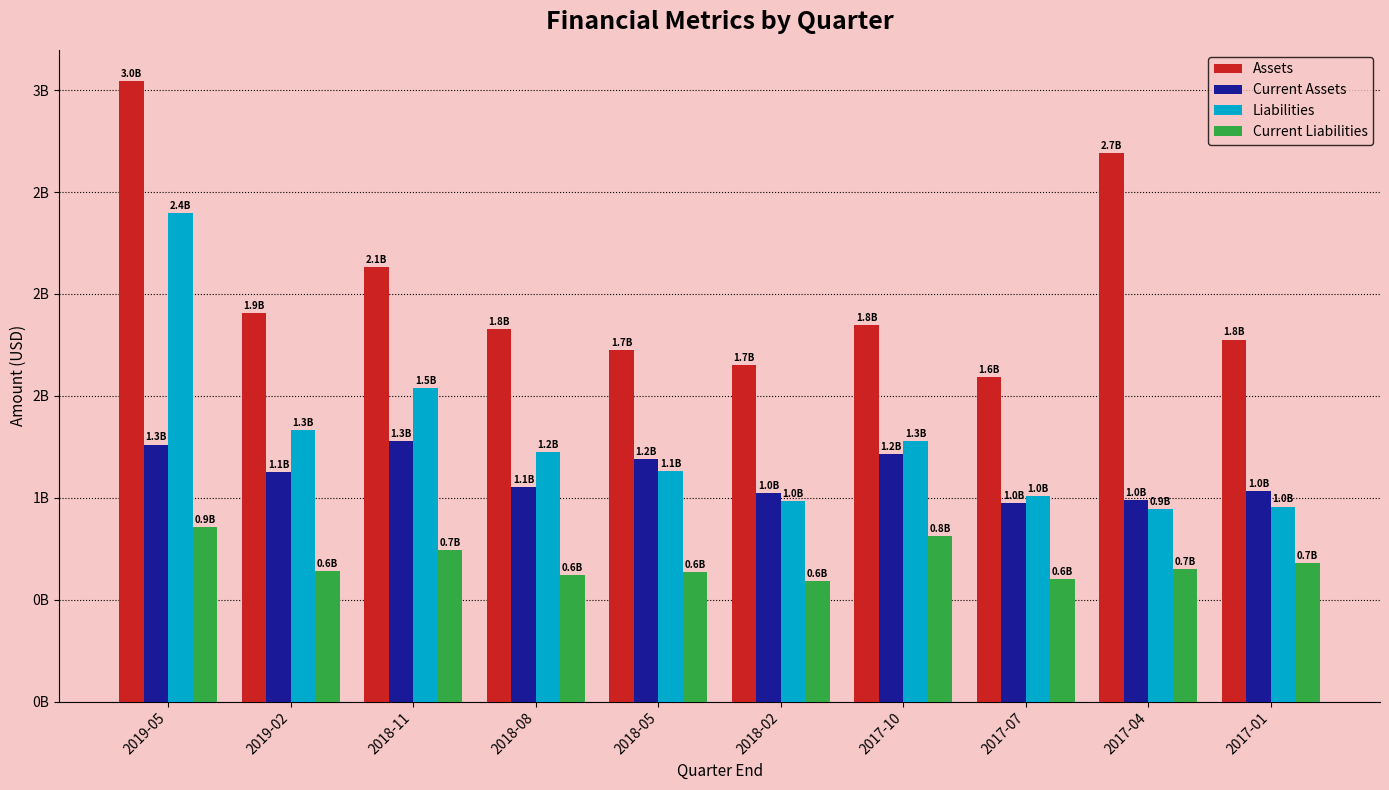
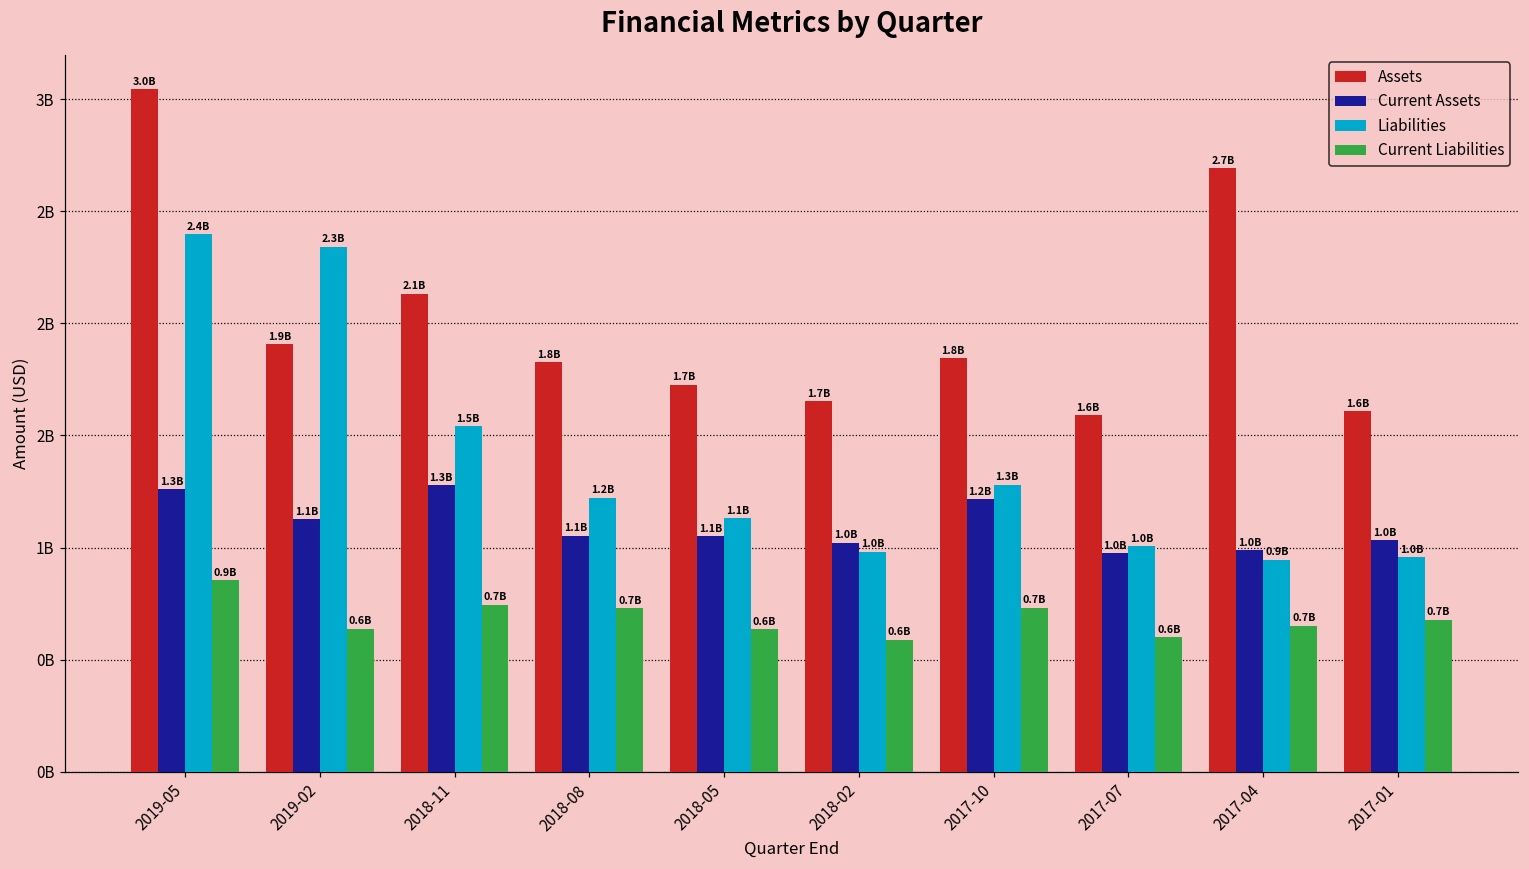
  {
    "Assets": {
      "2019-05": "3.0B",
      "2019-02": "1.9B",
      "2018-11": "2.1B",
      "2018-08": "1.8B",
      "2018-05": "1.7B",
      "2018-02": "1.7B",
      "2017-10": "1.8B",
      "2017-07": "1.6B",
      "2017-04": "2.7B",
-     "2017-01": "1.8B"
+     "2017-01": "1.6B"
    },
    "Current Assets": {
      "2019-05": "1.3B",
      "2019-02": "1.1B",
      "2018-11": "1.3B",
      "2018-08": "1.1B",
-     "2018-05": "1.2B",
+     "2018-05": "1.1B",
      "2018-02": "1.0B",
      "2017-10": "1.2B",
      "2017-07": "1.0B",
      "2017-04": "1.0B",
      "2017-01": "1.0B"
    },
    "Liabilities": {
      "2019-05": "2.4B",
-     "2019-02": "1.3B",
+     "2019-02": "2.3B",
      "2018-11": "1.5B",
      "2018-08": "1.2B",
      "2018-05": "1.1B",
      "2018-02": "1.0B",
      "2017-10": "1.3B",
      "2017-07": "1.0B",
      "2017-04": "0.9B",
      "2017-01": "1.0B"
    },
    "Current Liabilities": {
      "2019-05": "0.9B",
      "2019-02": "0.6B",
      "2018-11": "0.7B",
-     "2018-08": "0.6B",
+     "2018-08": "0.7B",
      "2018-05": "0.6B",
      "2018-02": "0.6B",
-     "2017-10": "0.8B",
+     "2017-10": "0.7B",
      "2017-07": "0.6B",
      "2017-04": "0.7B",
      "2017-01": "0.7B"
    }
  }
